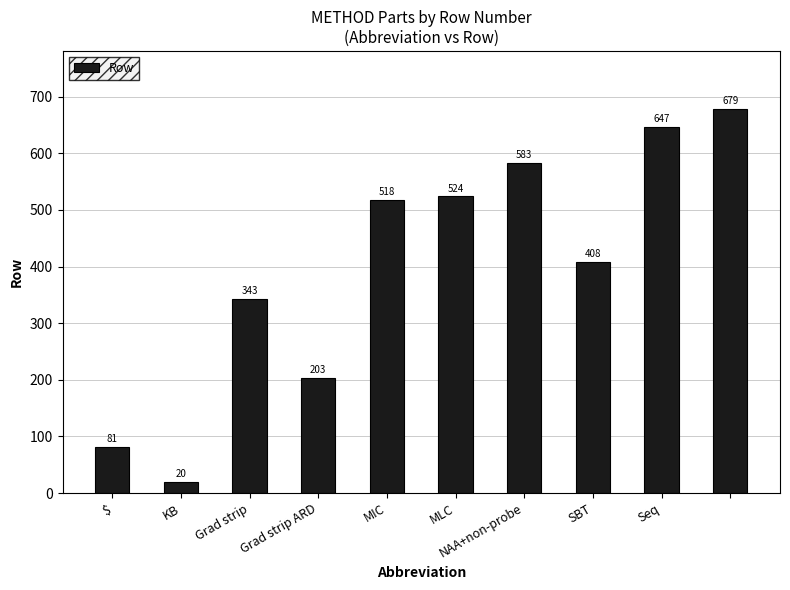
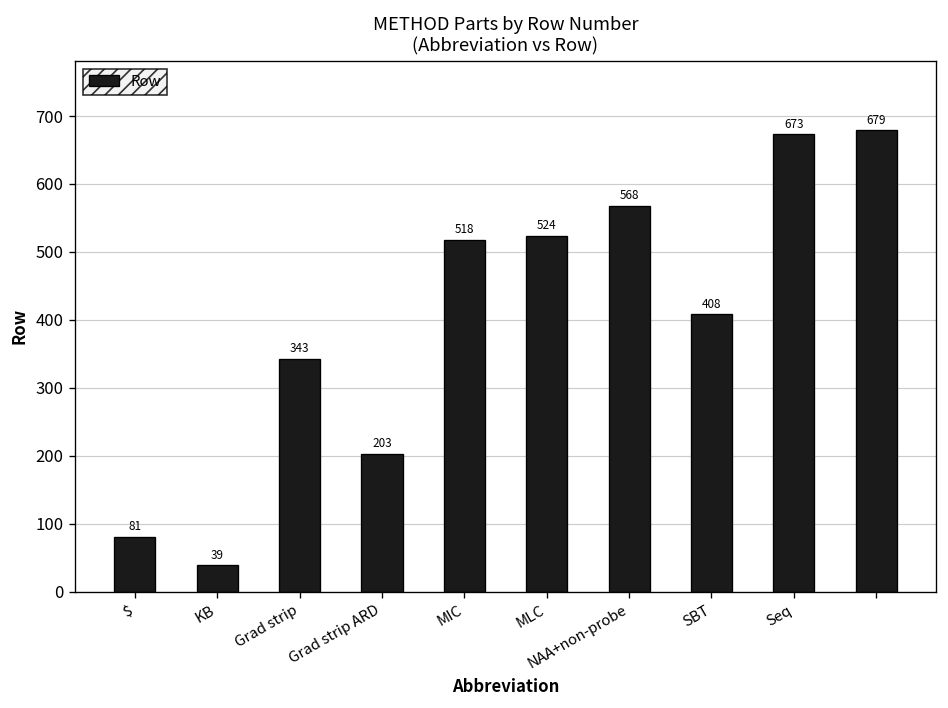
  {
    "$": 81,
-   "KB": 20,
+   "KB": 39,
    "Grad strip": 343,
    "Grad strip ARD": 203,
    "MIC": 518,
    "MLC": 524,
-   "NAA+non-probe": 583,
+   "NAA+non-probe": 568,
    "SBT": 408,
-   "Seq": 647
+   "Seq": 673
  }
